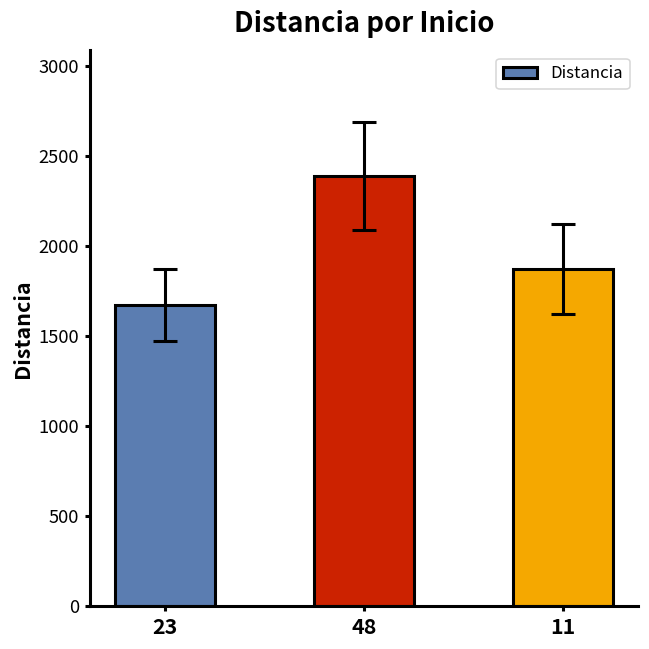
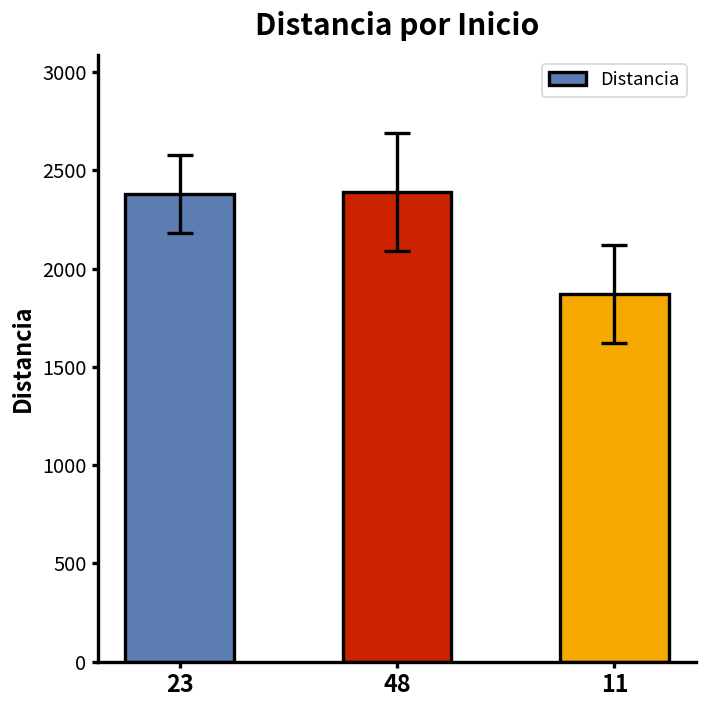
  {
    "Distancia": {
-     "23": 1680,
+     "23": 2380,
      "48": 2390,
      "11": 1870
    }
  }
